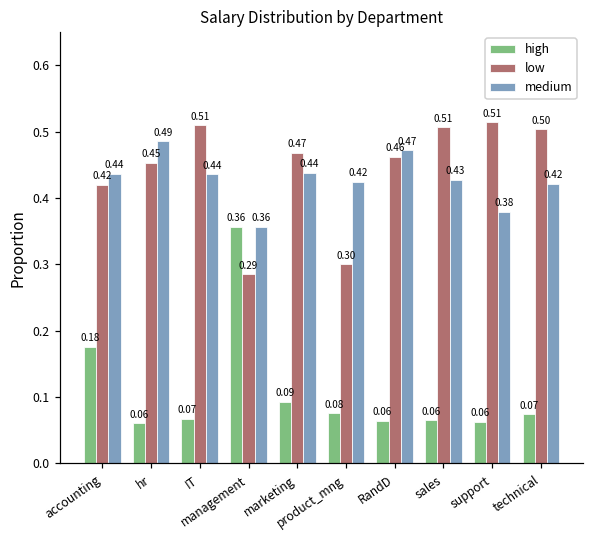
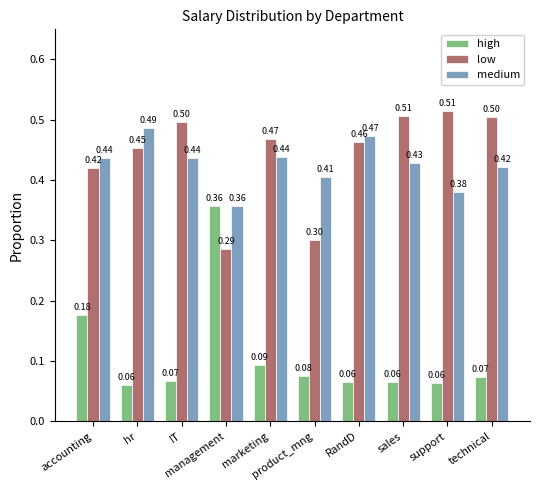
  {
    "high": {
      "accounting": 0.18,
      "hr": 0.06,
      "IT": 0.07,
      "management": 0.36,
      "marketing": 0.09,
      "product_mng": 0.08,
      "RandD": 0.06,
      "sales": 0.06,
      "support": 0.06,
      "technical": 0.07
    },
    "low": {
      "accounting": 0.42,
      "hr": 0.45,
-     "IT": 0.51,
+     "IT": 0.50,
      "management": 0.29,
      "marketing": 0.47,
      "product_mng": 0.30,
      "RandD": 0.46,
      "sales": 0.51,
      "support": 0.51,
      "technical": 0.50
    },
    "medium": {
      "accounting": 0.44,
      "hr": 0.49,
      "IT": 0.44,
      "management": 0.36,
      "marketing": 0.44,
-     "product_mng": 0.42,
+     "product_mng": 0.41,
      "RandD": 0.47,
      "sales": 0.43,
      "support": 0.38,
      "technical": 0.42
    }
  }
